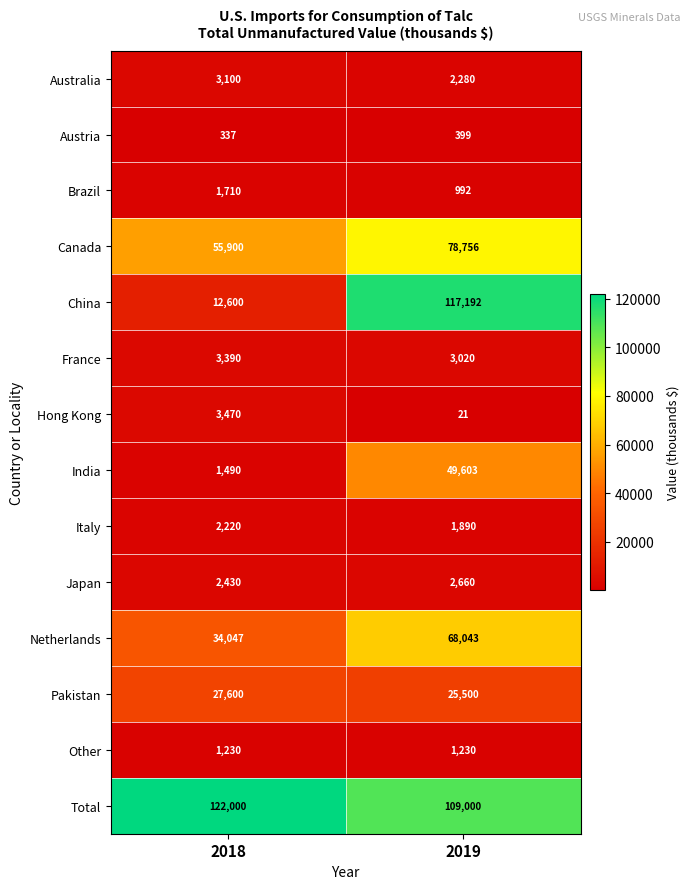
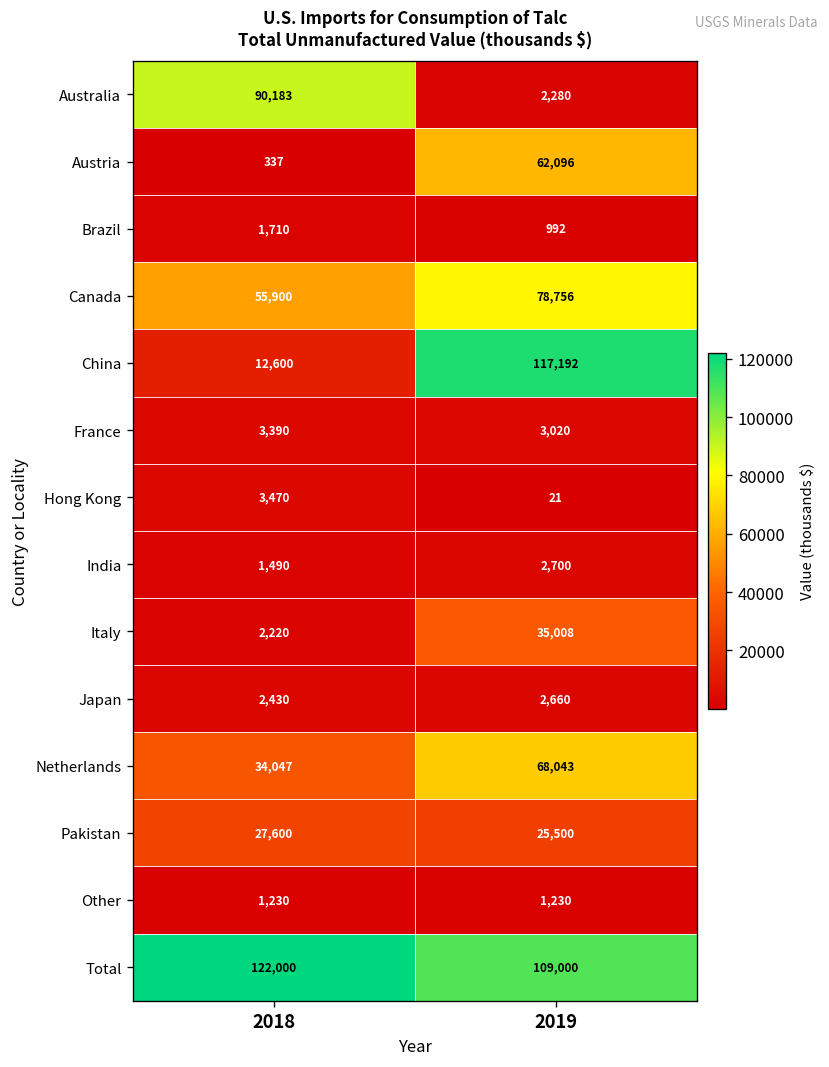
  {
    "Australia": {
-     "2018": "3,100",
+     "2018": "90,183",
      "2019": "2,280"
    },
    "Austria": {
      "2018": "337",
-     "2019": "399"
+     "2019": "62,096"
    },
    "Brazil": {
      "2018": "1,710",
      "2019": "992"
    },
    "Canada": {
      "2018": "55,900",
      "2019": "78,756"
    },
    "China": {
      "2018": "12,600",
      "2019": "117,192"
    },
    "France": {
      "2018": "3,390",
      "2019": "3,020"
    },
    "Hong Kong": {
      "2018": "3,470",
      "2019": "21"
    },
    "India": {
      "2018": "1,490",
-     "2019": "49,603"
+     "2019": "2,700"
    },
    "Italy": {
      "2018": "2,220",
-     "2019": "1,890"
+     "2019": "35,008"
    },
    "Japan": {
      "2018": "2,430",
      "2019": "2,660"
    },
    "Netherlands": {
      "2018": "34,047",
      "2019": "68,043"
    },
    "Pakistan": {
      "2018": "27,600",
      "2019": "25,500"
    },
    "Other": {
      "2018": "1,230",
      "2019": "1,230"
    },
    "Total": {
      "2018": "122,000",
      "2019": "109,000"
    }
  }
